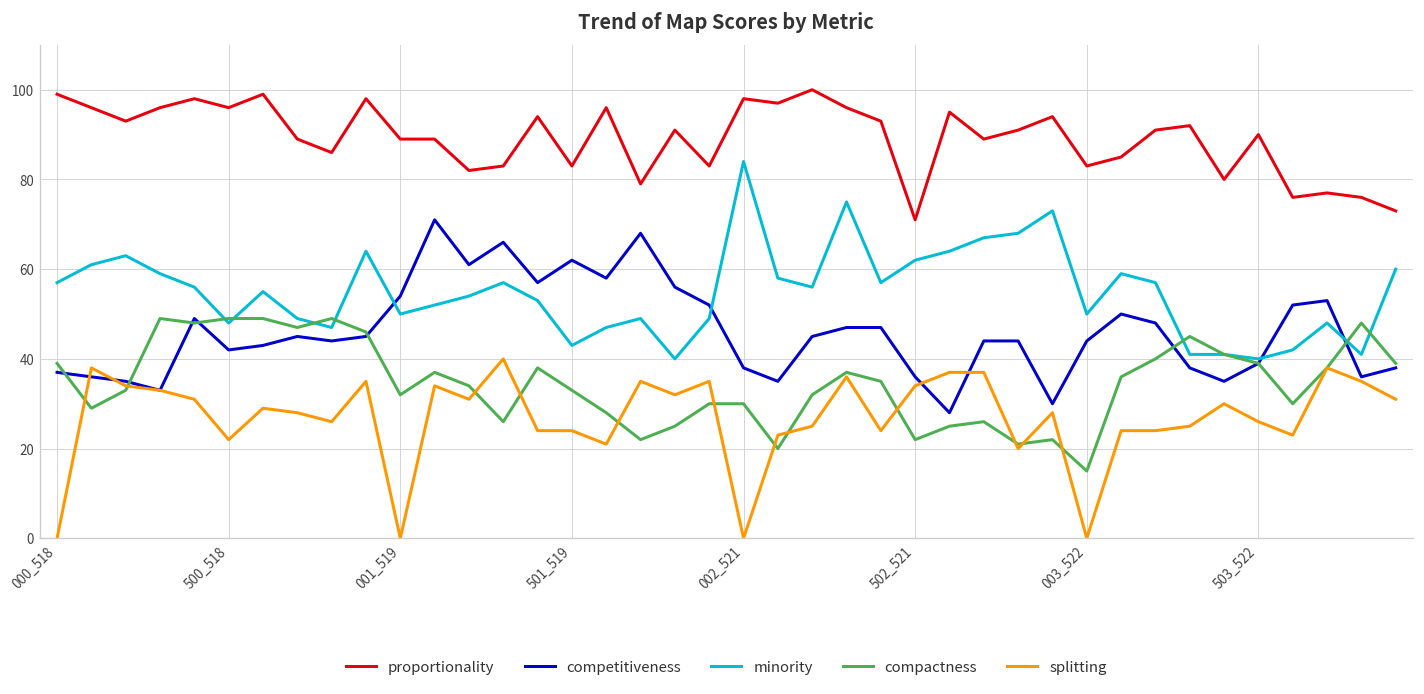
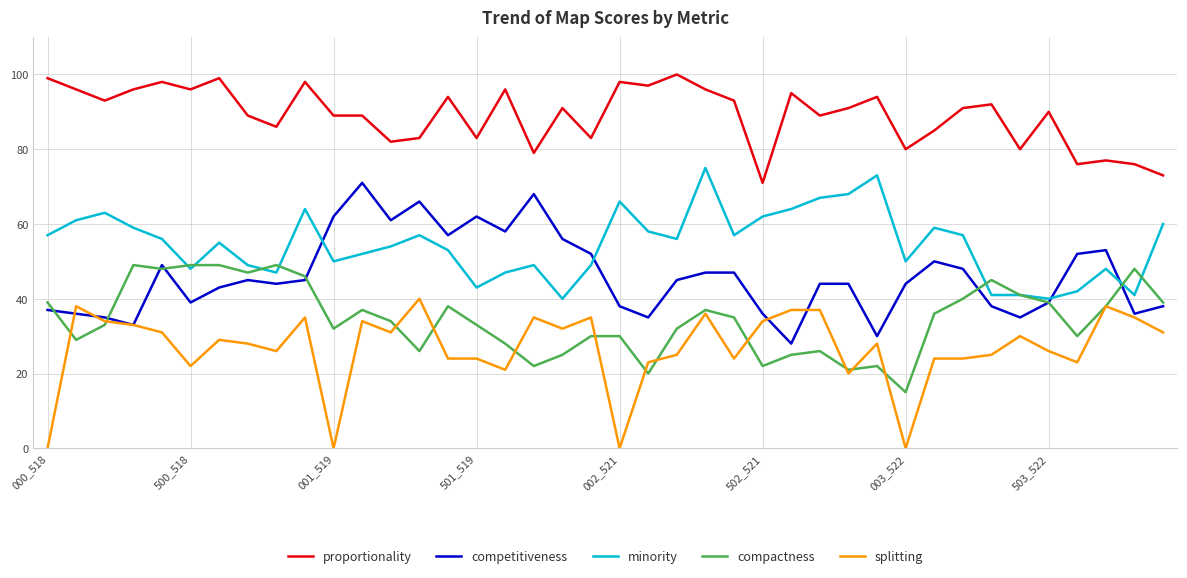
  {
    "proportionality": {
      "000_518": 99,
      "500_518": 96,
      "001_519": 89,
      "501_519": 83,
      "002_521": 98,
      "502_521": 71,
-     "003_522": 83,
+     "003_522": 80,
      "503_522": 90
    },
    "competitiveness": {
      "000_518": 37,
-     "500_518": 42,
-     "001_519": 54,
+     "500_518": 39,
+     "001_519": 62,
      "501_519": 62,
      "002_521": 38,
      "502_521": 36,
      "003_522": 44
    },
    "minority": {
      "000_518": 57,
      "500_518": 48,
      "001_519": 50,
      "501_519": 43,
-     "002_521": 84,
+     "002_521": 66,
      "502_521": 62,
      "003_522": 50,
      "503_522": 40
    },
    "compactness": {
      "000_518": 39,
      "500_518": 49,
      "001_519": 32,
      "501_519": 33,
      "002_521": 30,
      "502_521": 22,
      "003_522": 15
    },
    "splitting": {
      "000_518": 0,
      "500_518": 22,
      "001_519": 0,
      "501_519": 24,
      "002_521": 0,
      "502_521": 34,
      "003_522": 0,
      "503_522": 26
    }
  }
